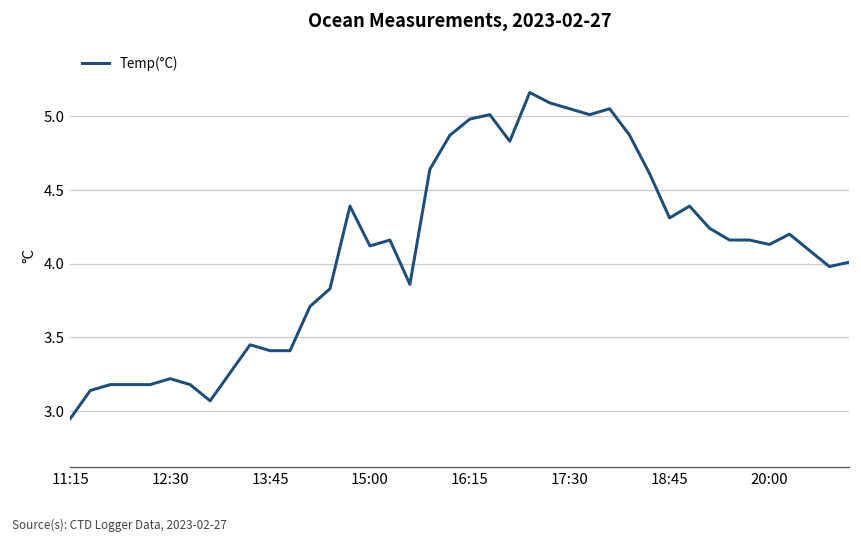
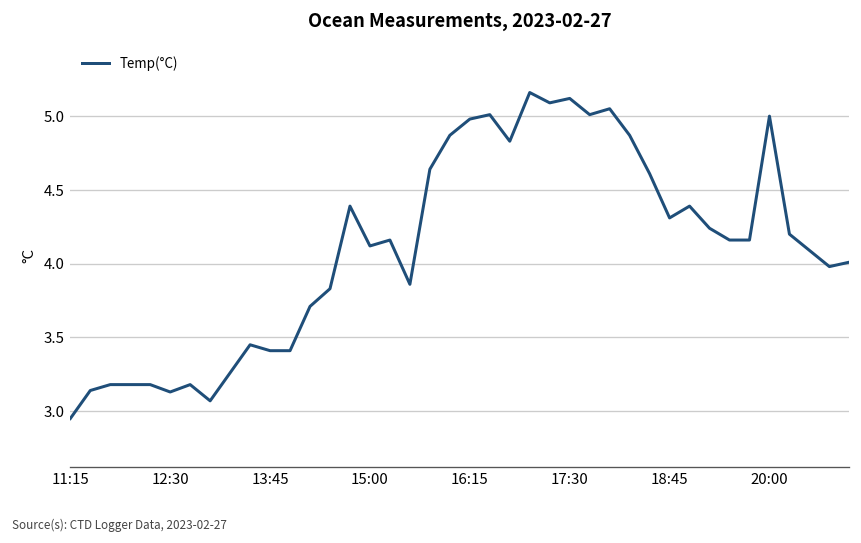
  {
    "11:15": 2.95,
-   "12:30": 3.22,
+   "12:30": 3.13,
    "13:45": 3.41,
    "15:00": 4.12,
    "16:15": 4.98,
-   "17:30": 5.05,
+   "17:30": 5.12,
    "18:45": 4.31,
-   "20:00": 4.13
+   "20:00": 5.00
  }
